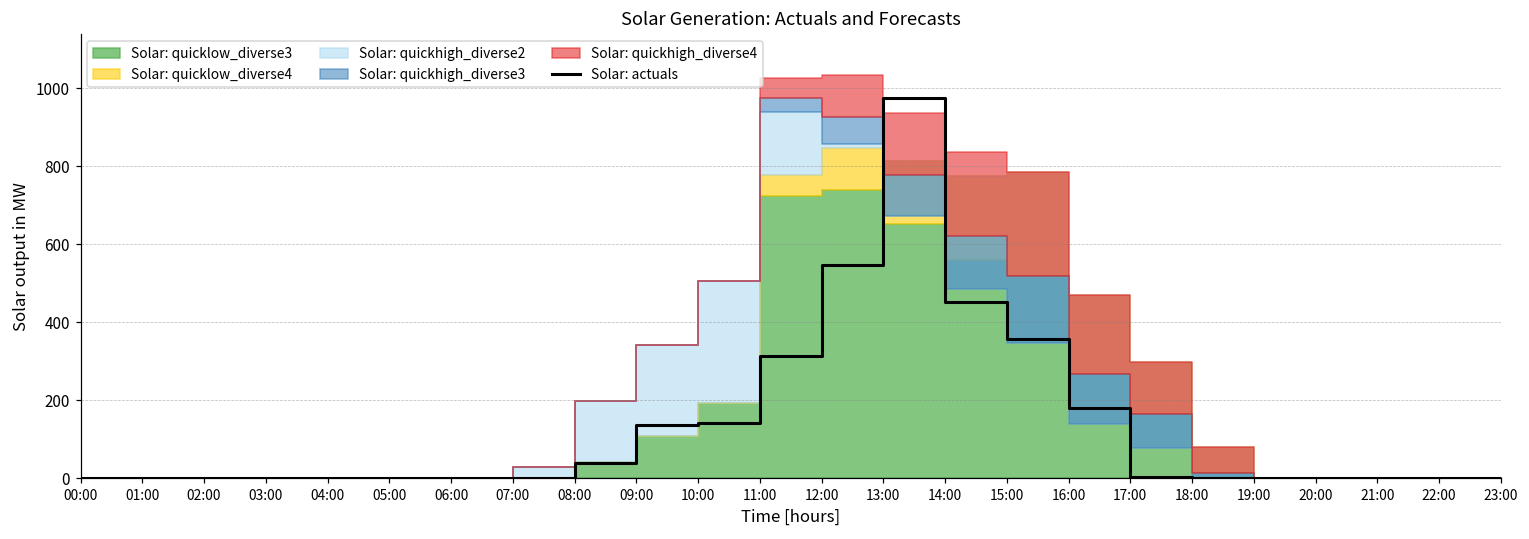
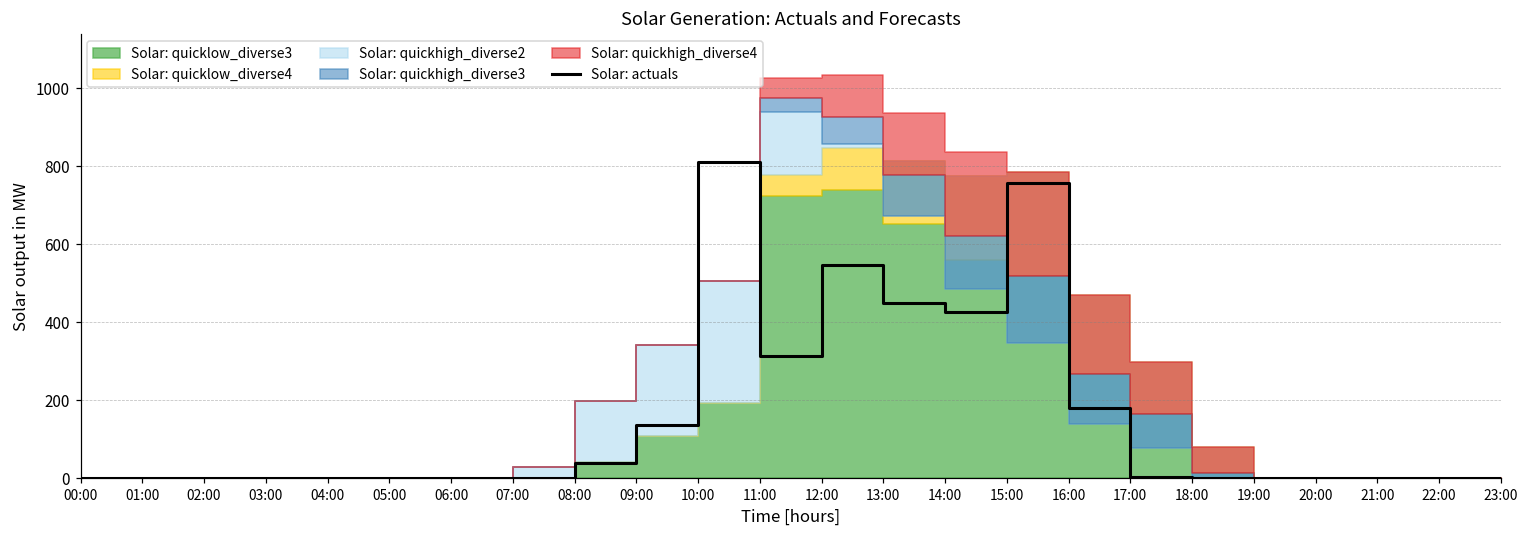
  {
    "Solar: actuals": {
      "09:00": 140,
-     "10:00": 140,
+     "10:00": 810,
      "11:00": 310,
      "12:00": 550,
-     "13:00": 970,
-     "14:00": 450,
-     "15:00": 360,
+     "13:00": 450,
+     "14:00": 430,
+     "15:00": 760,
      "16:00": 180,
      "17:00": 0,
      "18:00": 0
    }
  }
